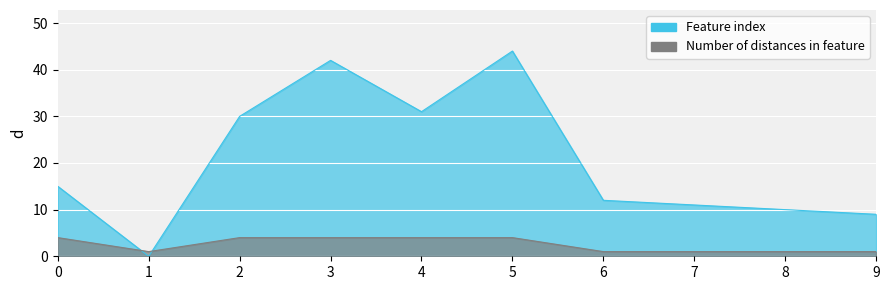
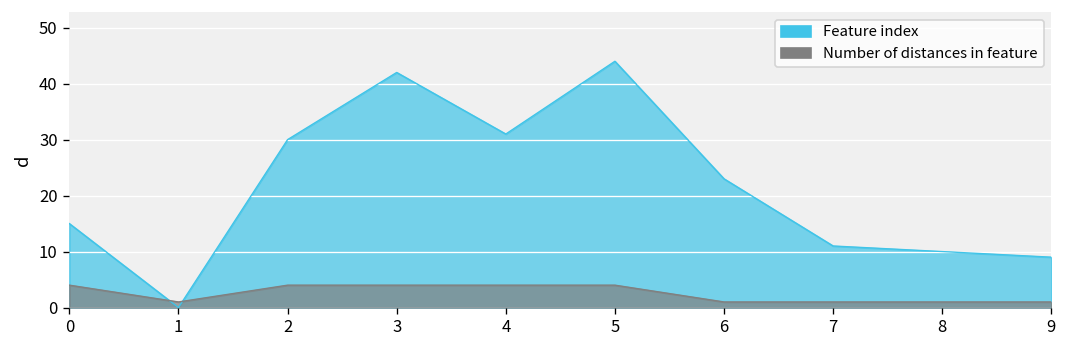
  {
    "Feature index": {
      "0": 15,
      "1": 0,
      "2": 30,
      "3": 42,
      "4": 31,
      "5": 44,
-     "6": 12,
+     "6": 23,
      "7": 11,
      "8": 10,
      "9": 9
    },
    "Number of distances in feature": {
      "0": 4,
      "1": 1,
      "2": 4,
      "3": 4,
      "4": 4,
      "5": 4,
      "6": 1,
      "7": 1,
      "8": 1,
      "9": 1
    }
  }
